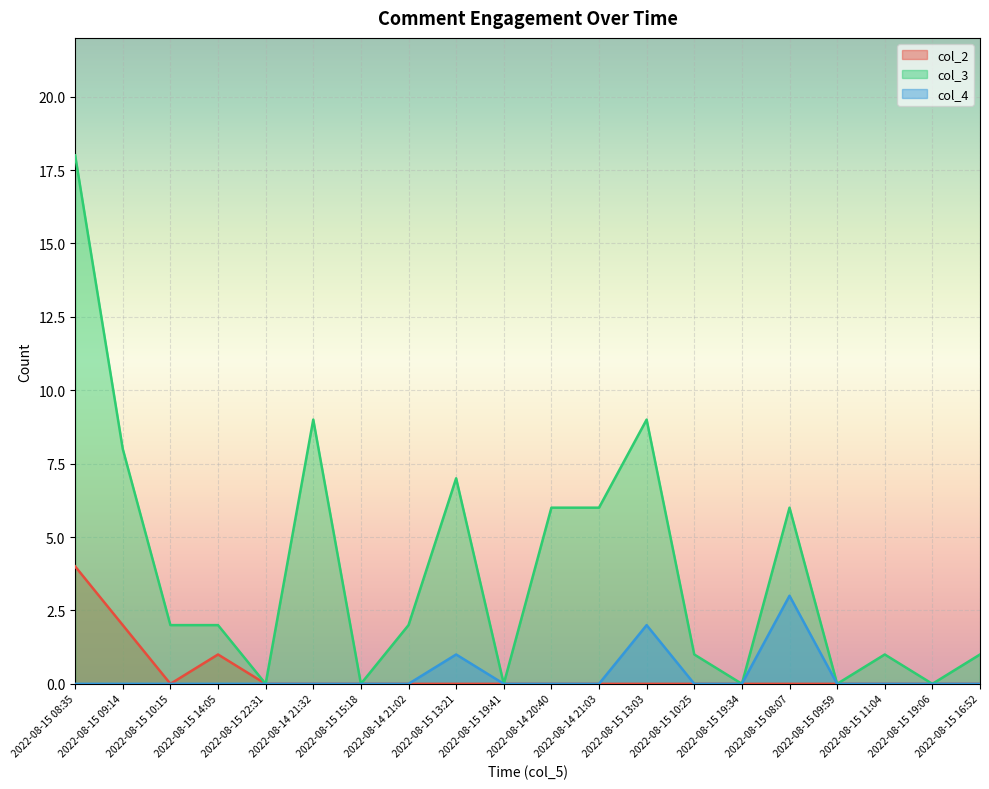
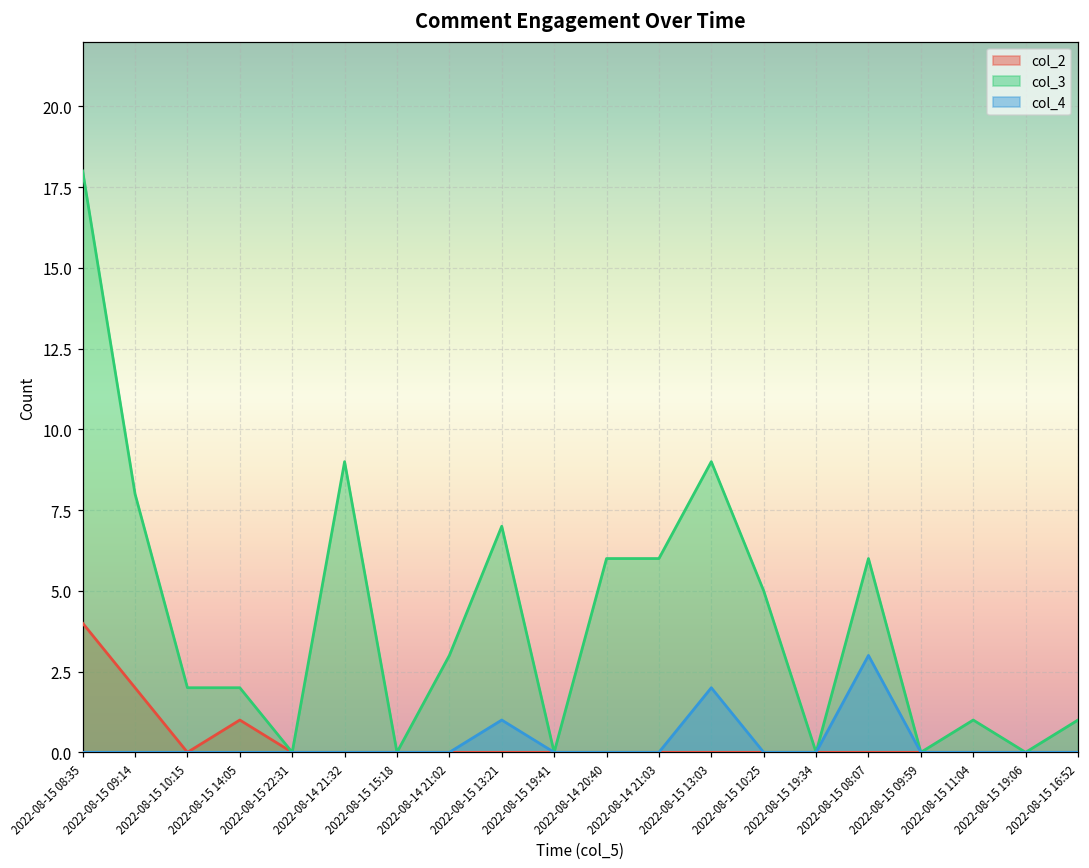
  {
    "col_2": {
      "2022-08-15 08:35": 4,
      "2022-08-15 09:14": 2,
      "2022-08-15 14:05": 1,
      "2022-08-15 13:21": 0,
      "2022-08-15 13:03": 0,
      "2022-08-15 08:07": 0
    },
    "col_3": {
      "2022-08-15 08:35": 18,
      "2022-08-15 09:14": 8,
      "2022-08-15 10:15": 2,
      "2022-08-15 14:05": 2,
      "2022-08-14 21:32": 9,
-     "2022-08-14 21:02": 2,
+     "2022-08-14 21:02": 3,
      "2022-08-15 13:21": 7,
      "2022-08-14 20:40": 6,
      "2022-08-14 21:03": 6,
      "2022-08-15 13:03": 9,
-     "2022-08-15 10:25": 1,
+     "2022-08-15 10:25": 5,
      "2022-08-15 08:07": 6,
      "2022-08-15 11:04": 1,
      "2022-08-15 16:52": 1
    },
    "col_4": {
      "2022-08-15 08:35": 0,
      "2022-08-15 09:14": 0,
      "2022-08-15 14:05": 0,
      "2022-08-15 13:21": 1,
      "2022-08-15 13:03": 2,
      "2022-08-15 08:07": 3
    }
  }
